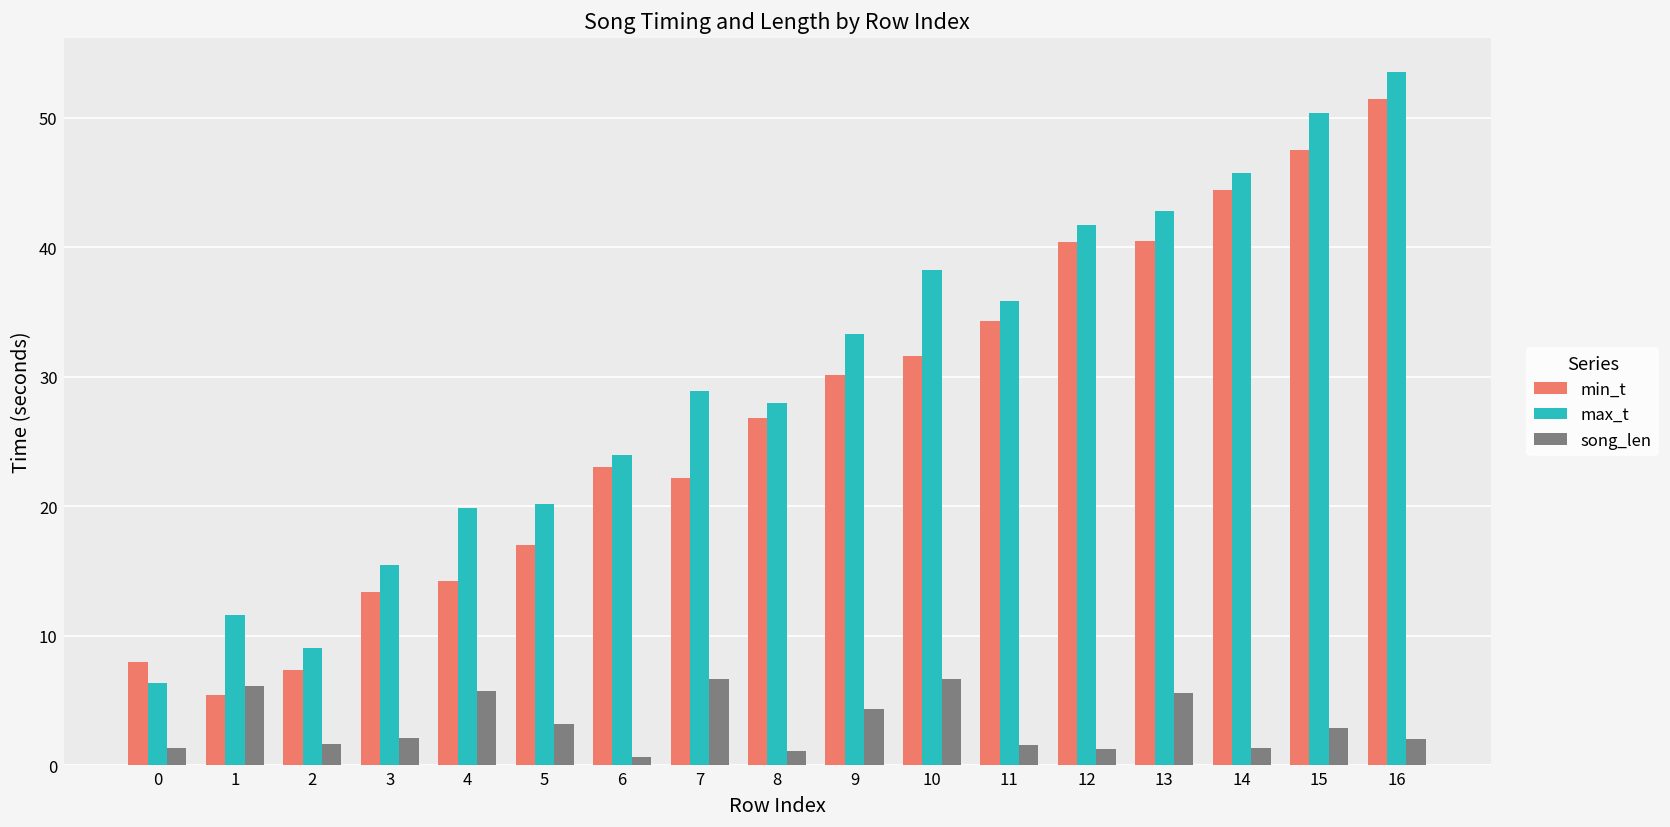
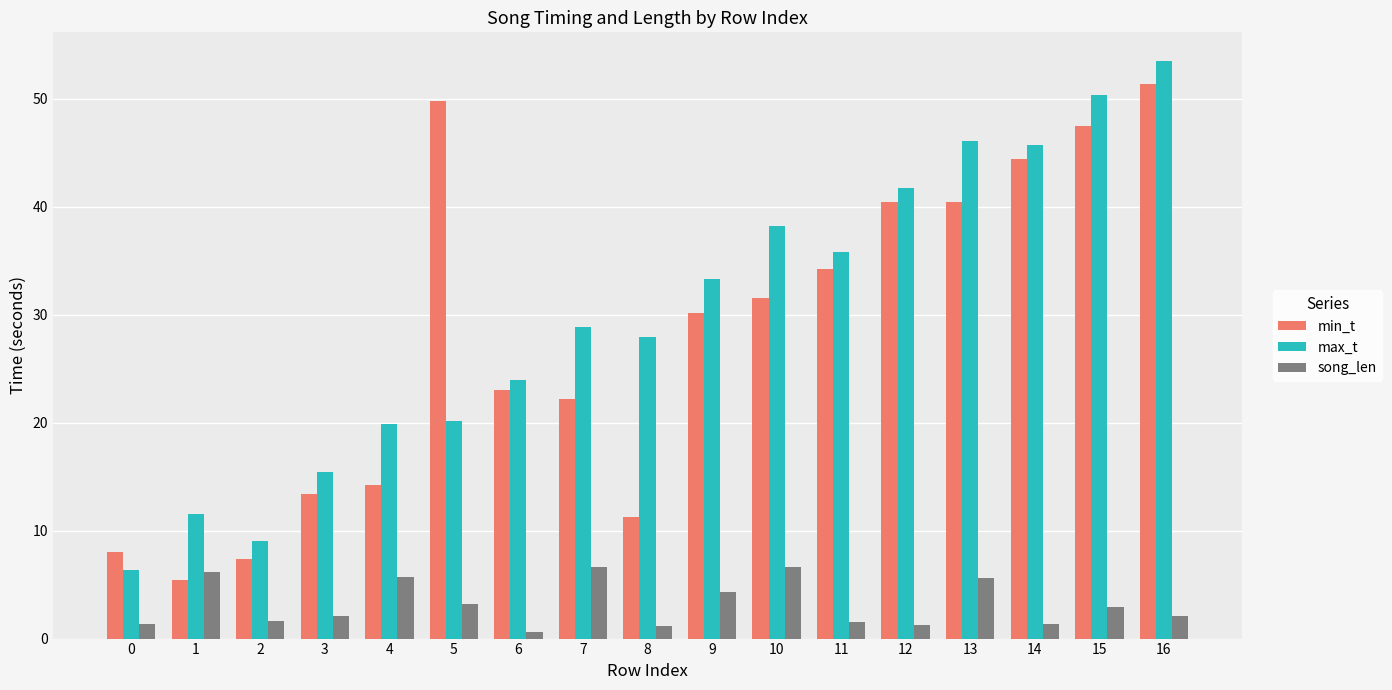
  {
    "min_t": {
      "0": 8.0,
      "1": 5.4,
      "2": 7.4,
      "3": 13.4,
      "4": 14.2,
-     "5": 17.0,
+     "5": 49.8,
      "6": 23.1,
      "7": 22.2,
-     "8": 26.8,
+     "8": 11.3,
      "9": 30.2,
      "10": 31.6,
      "11": 34.3,
      "12": 40.4,
      "13": 40.5,
      "14": 44.4,
      "15": 47.5,
      "16": 51.4
    },
    "max_t": {
      "0": 6.3,
      "1": 11.6,
      "2": 9.0,
      "3": 15.5,
      "4": 19.9,
      "5": 20.2,
      "6": 24.0,
      "7": 28.9,
      "8": 28.0,
      "9": 33.3,
      "10": 38.2,
      "11": 35.8,
      "12": 41.7,
-     "13": 42.8,
+     "13": 46.1,
      "14": 45.8,
      "15": 50.4,
      "16": 53.5
    },
    "song_len": {
      "0": 1.3,
      "1": 6.2,
      "2": 1.7,
      "3": 2.1,
      "4": 5.7,
      "5": 3.2,
      "6": 0.6,
      "7": 6.7,
      "8": 1.1,
      "9": 4.3,
      "10": 6.6,
      "11": 1.6,
      "12": 1.3,
      "13": 5.6,
      "14": 1.3,
      "15": 2.9,
      "16": 2.1
    }
  }
